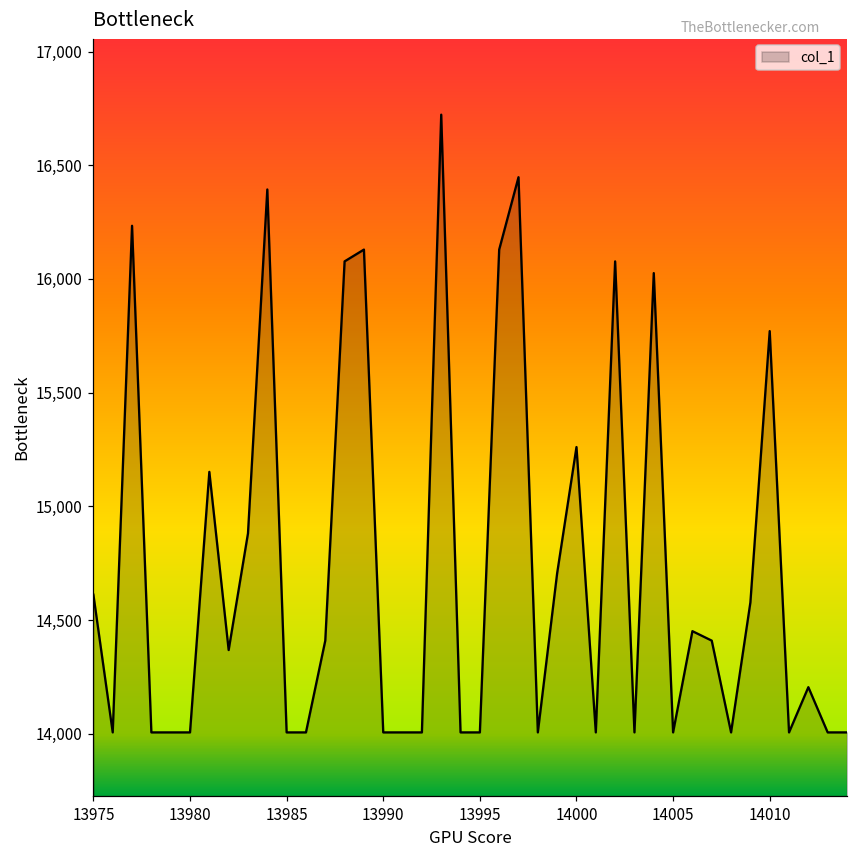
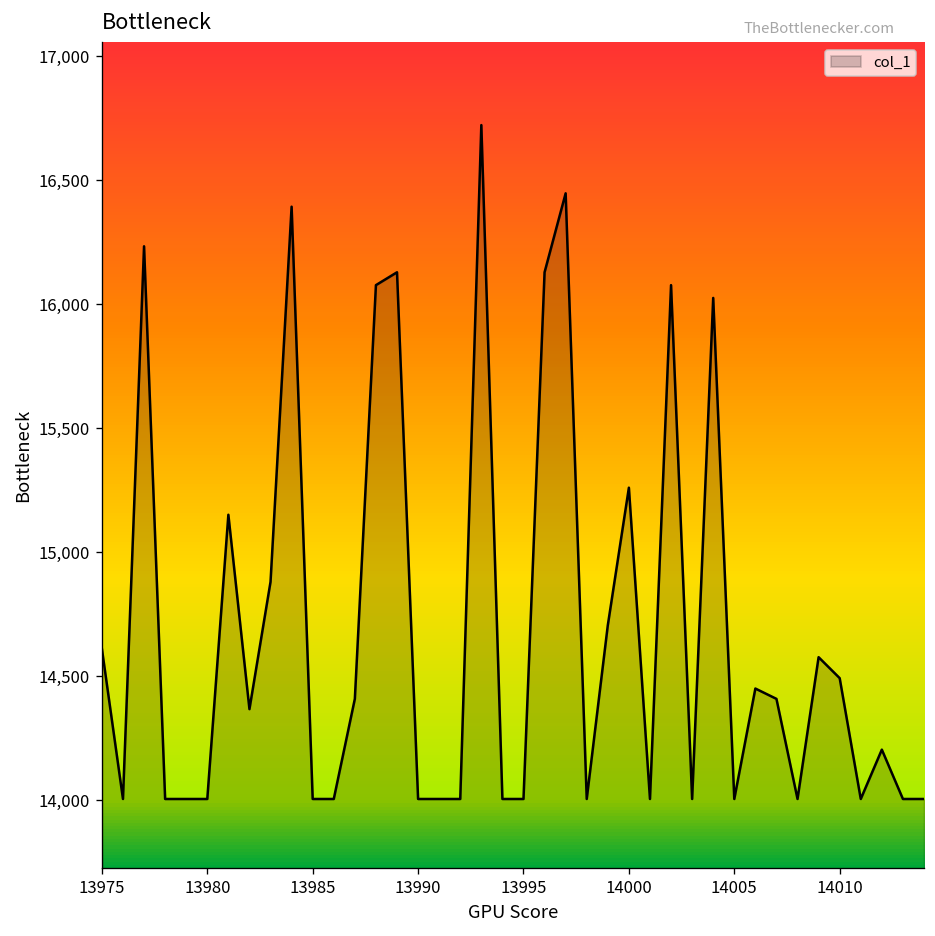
  {
    "13975": "14,610",
    "13980": "14,010",
    "13985": "14,010",
    "13990": "14,010",
    "13995": "14,010",
    "14000": "15,260",
    "14005": "14,010",
-   "14010": "15,770"
+   "14010": "14,490"
  }
